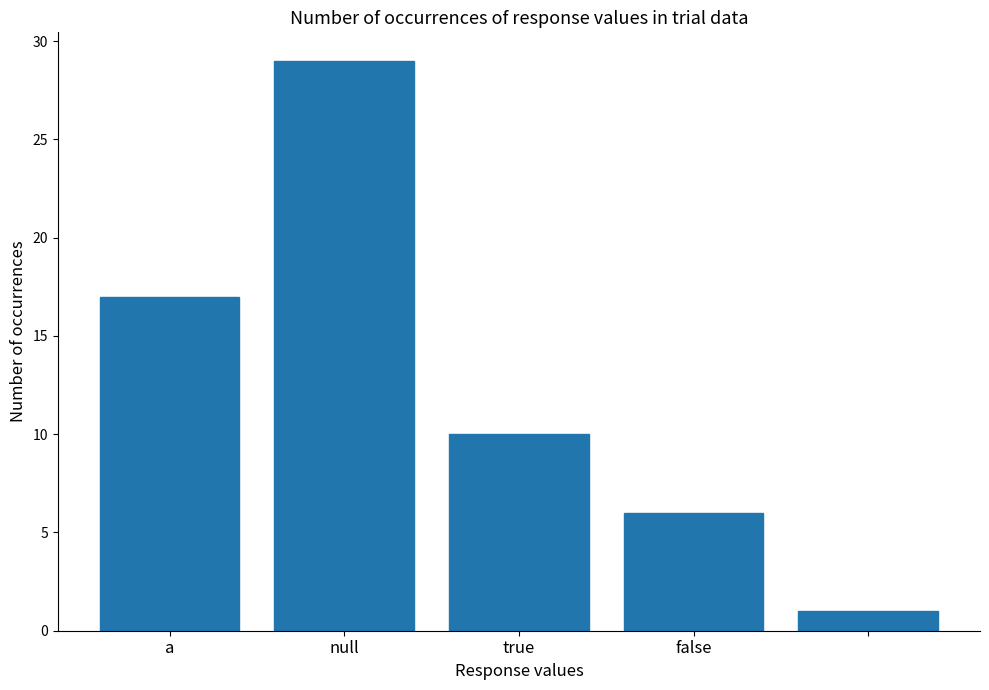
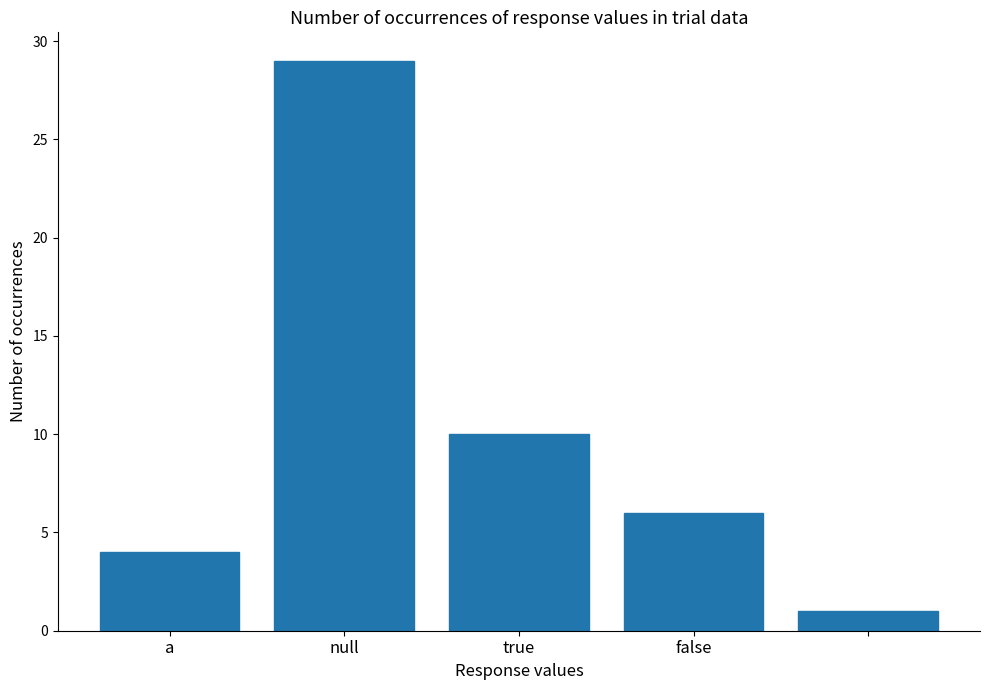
  {
-   "a": 17,
+   "a": 4,
    "null": 29,
    "true": 10,
    "false": 6
  }
